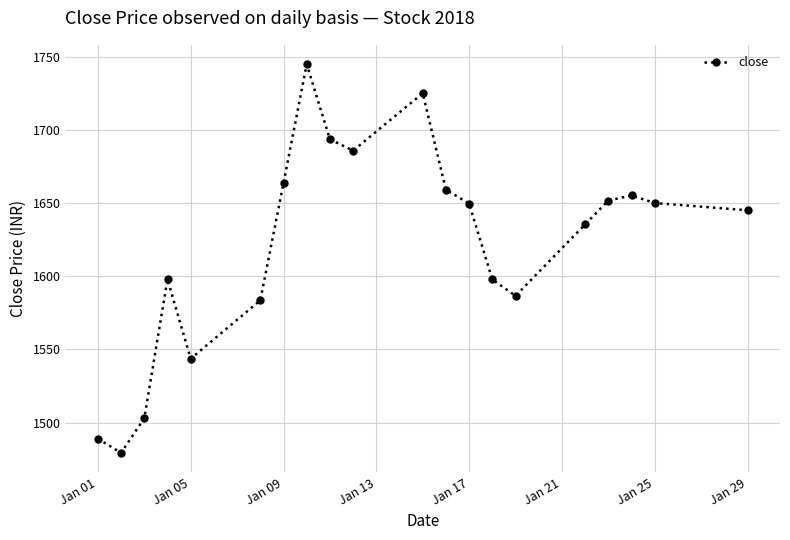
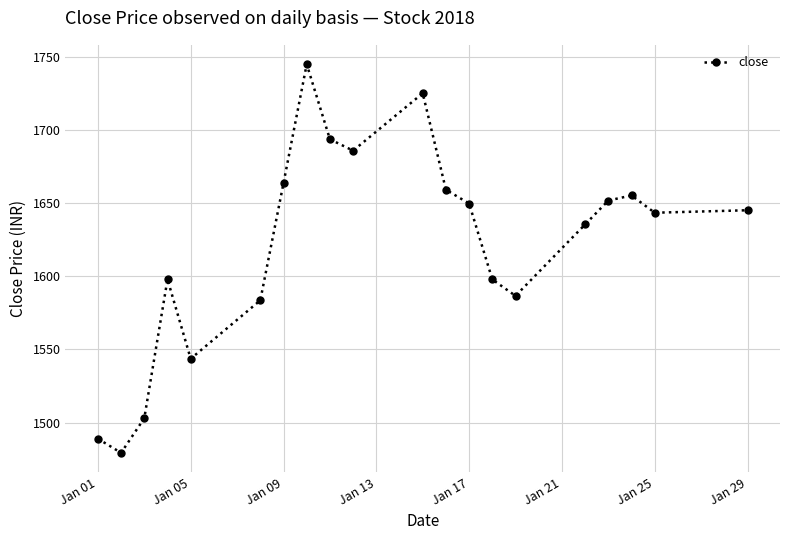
  {
    "Jan 01": 1489,
    "Jan 05": 1544,
    "Jan 09": 1664,
    "Jan 17": 1650,
-   "Jan 25": 1650,
+   "Jan 25": 1643,
    "Jan 29": 1645
  }
